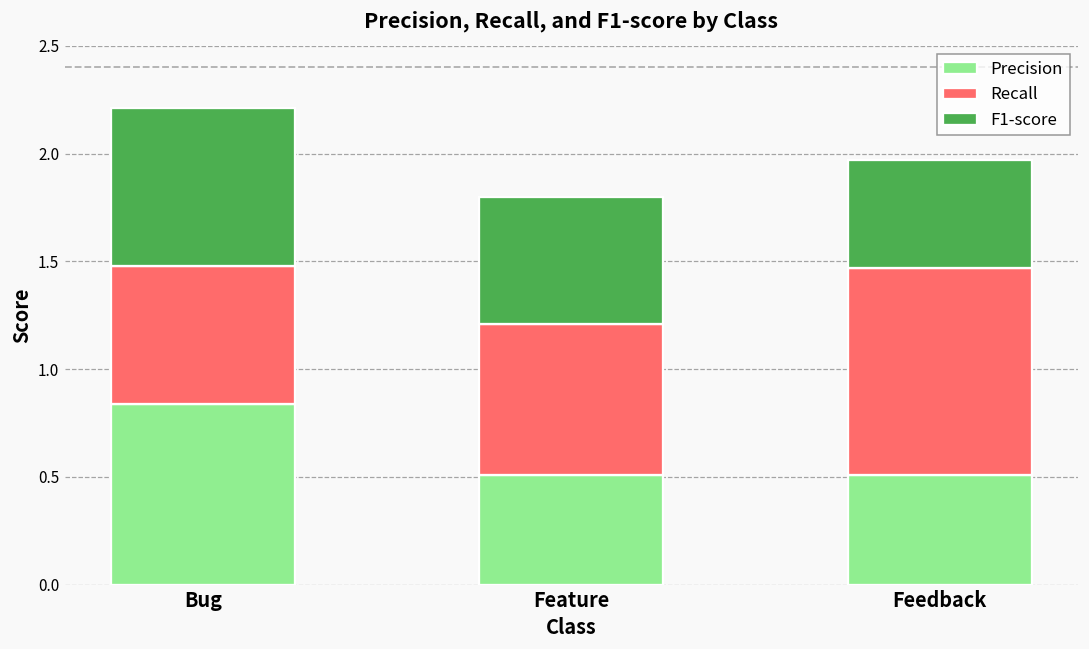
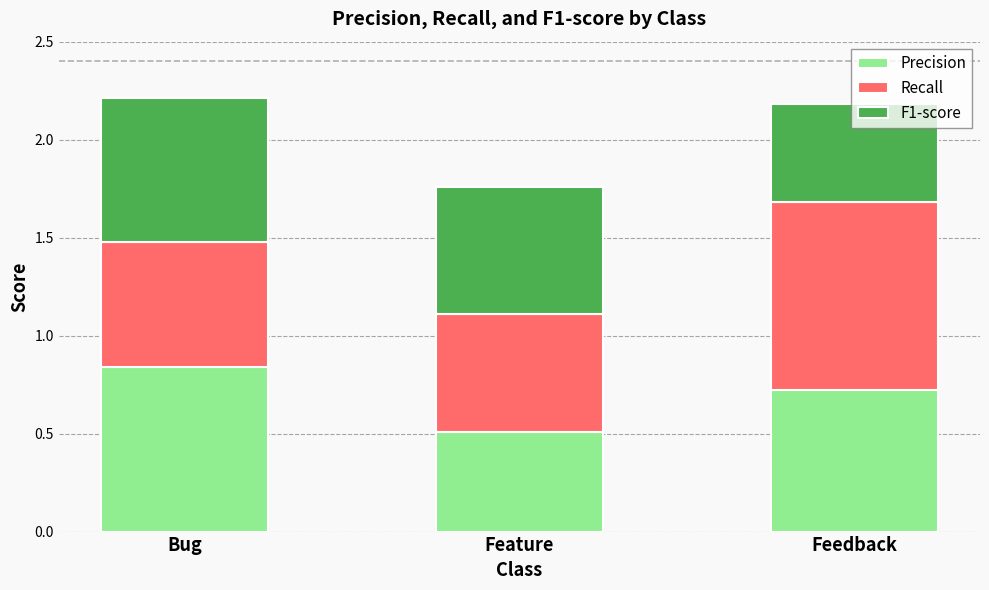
  {
    "Precision": {
      "Bug": 0.84,
      "Feature": 0.51,
-     "Feedback": 0.51
+     "Feedback": 0.72
    },
    "Recall": {
      "Bug": 0.64,
-     "Feature": 0.7,
+     "Feature": 0.6,
      "Feedback": 0.96
    },
    "F1-score": {
      "Bug": 0.73,
-     "Feature": 0.59
+     "Feature": 0.65
    }
  }
